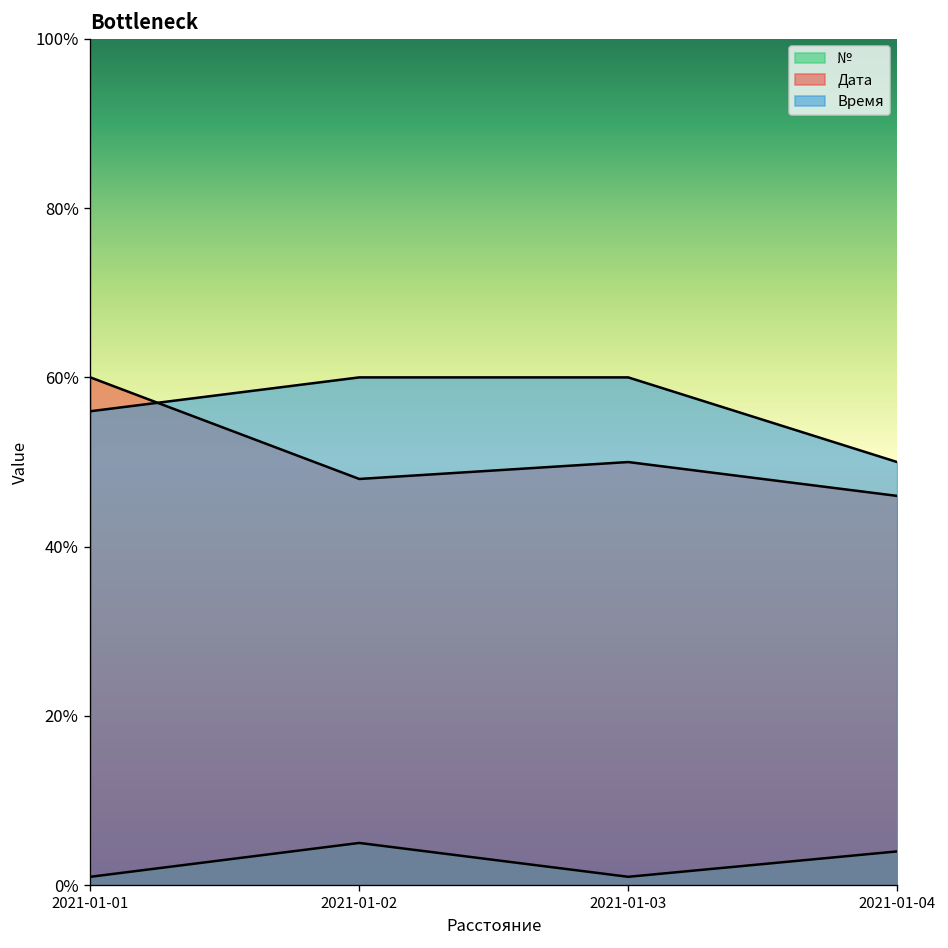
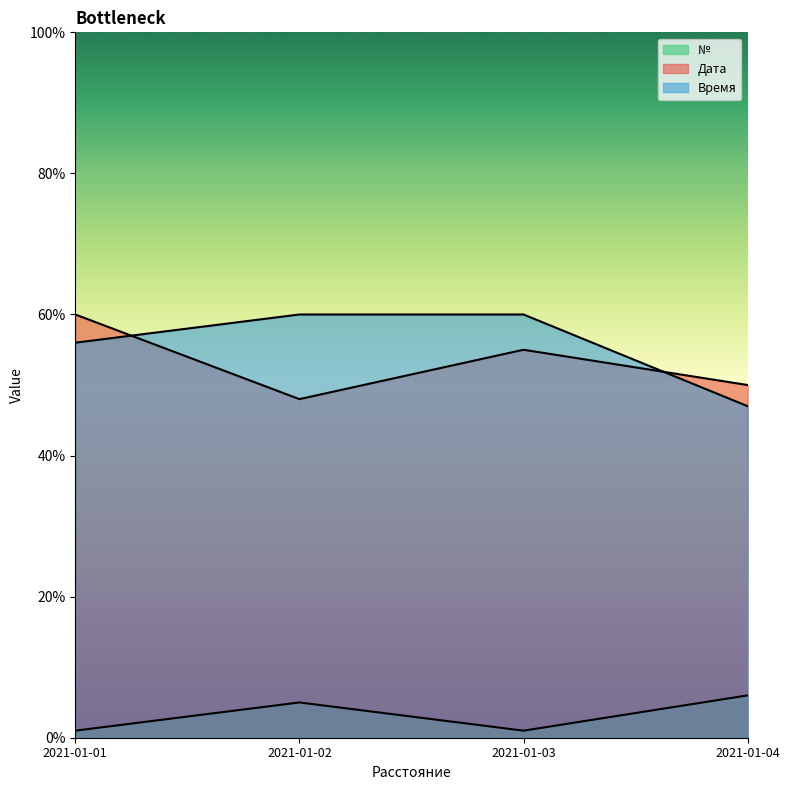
  {
    "№": {
      "2021-01-01": "1%",
      "2021-01-02": "5%",
      "2021-01-03": "1%",
-     "2021-01-04": "4%"
+     "2021-01-04": "6%"
    },
    "Дата": {
      "2021-01-01": "60%",
      "2021-01-02": "48%",
-     "2021-01-03": "50%",
-     "2021-01-04": "46%"
+     "2021-01-03": "55%",
+     "2021-01-04": "50%"
    },
    "Время": {
      "2021-01-01": "56%",
      "2021-01-02": "60%",
      "2021-01-03": "60%",
-     "2021-01-04": "50%"
+     "2021-01-04": "47%"
    }
  }
